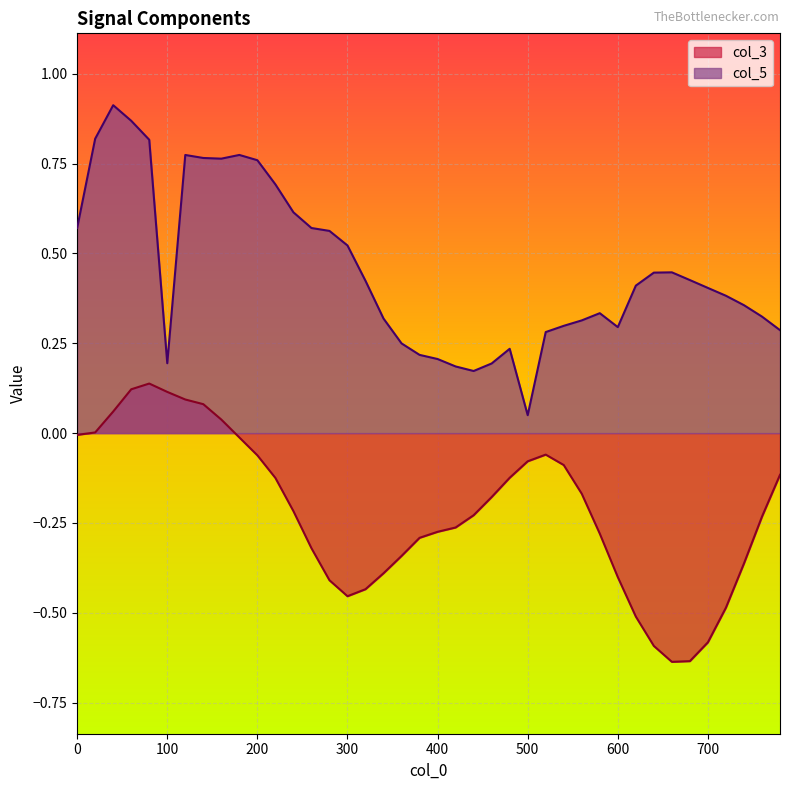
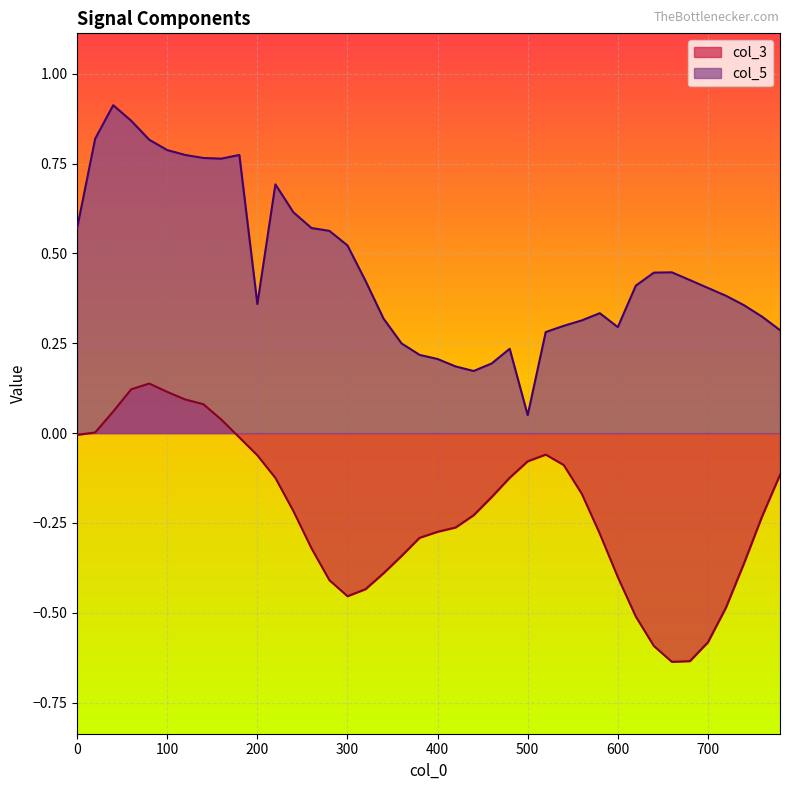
  {
    "col_5": {
      "0": 0.57,
-     "100": 0.19,
-     "200": 0.76,
+     "100": 0.79,
+     "200": 0.36,
      "300": 0.52,
      "400": 0.21,
      "500": 0.05,
      "600": 0.29,
      "700": 0.40
    }
  }
